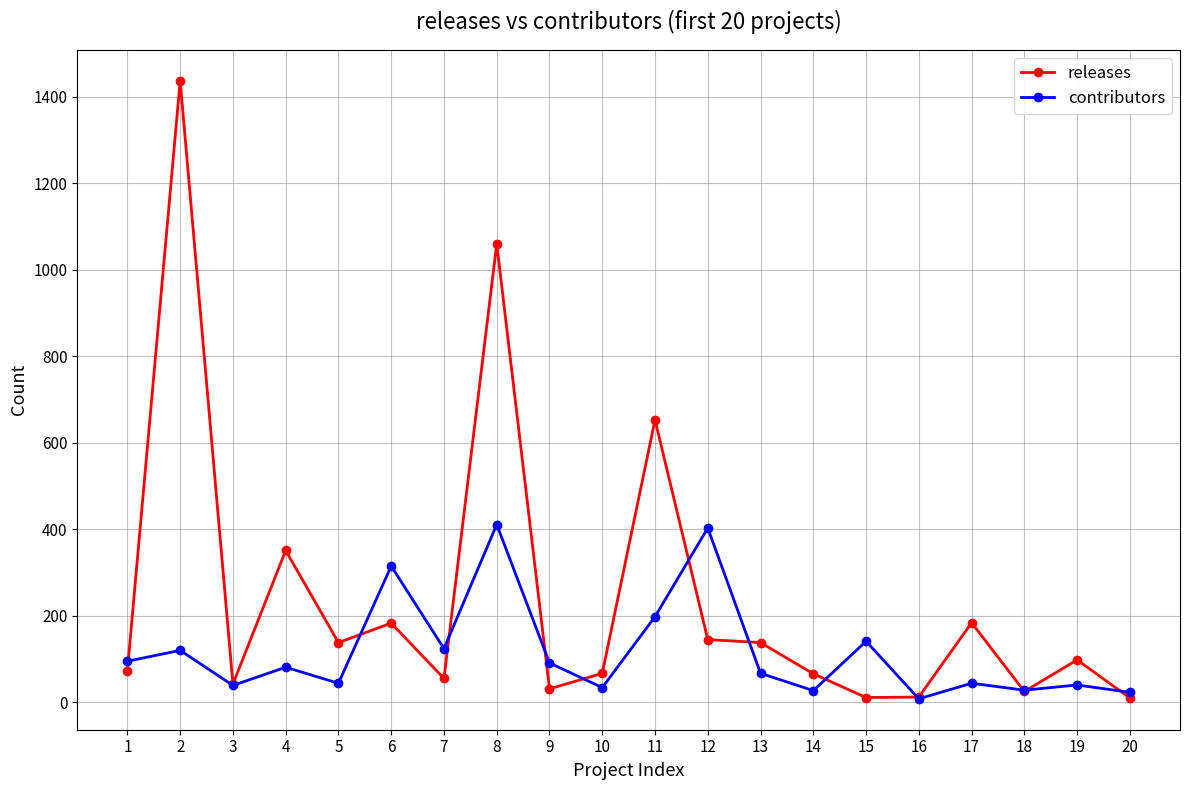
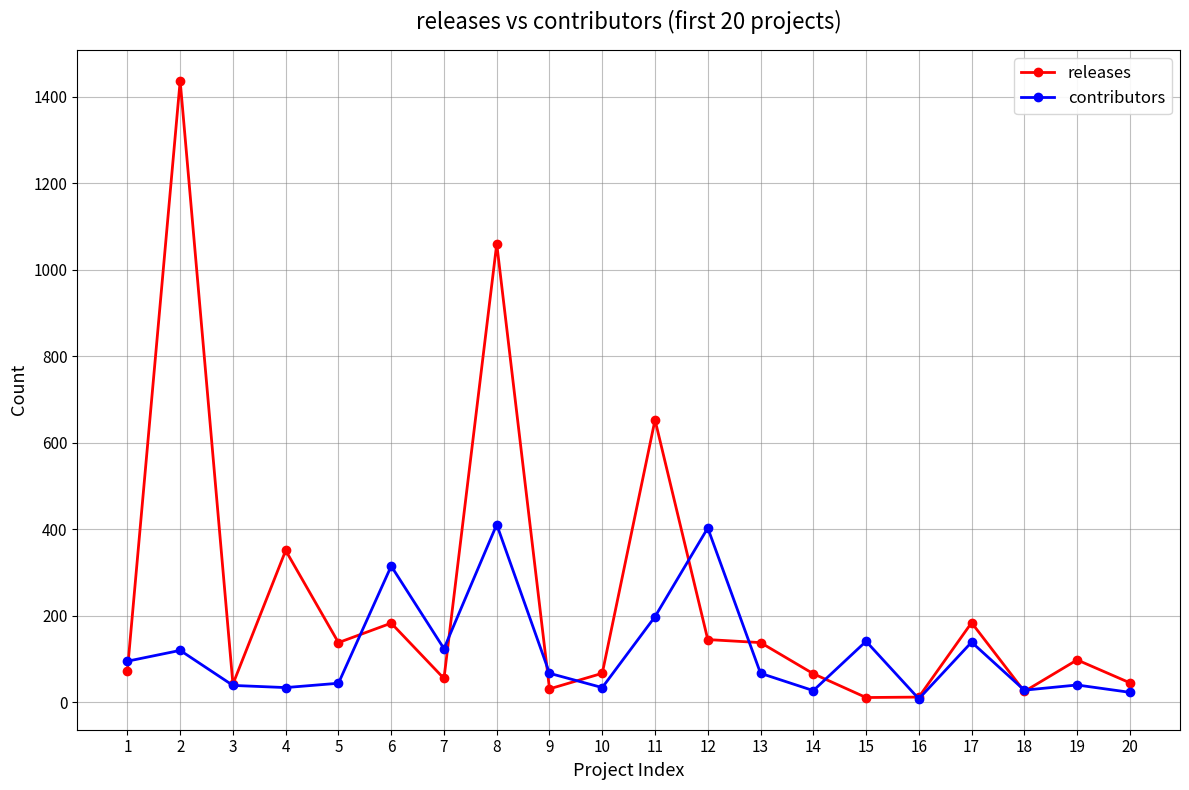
  {
    "releases": {
      "1": 70,
      "2": 1440,
      "4": 350,
      "5": 140,
      "6": 180,
      "7": 60,
      "8": 1060,
      "9": 30,
      "10": 70,
      "11": 650,
      "12": 150,
      "13": 140,
      "14": 70,
      "15": 10,
      "17": 180,
      "19": 100,
-     "20": 10
+     "20": 50
    },
    "contributors": {
      "1": 100,
      "2": 120,
-     "4": 80,
+     "4": 30,
      "5": 40,
      "6": 320,
      "7": 120,
      "8": 410,
-     "9": 90,
+     "9": 70,
      "10": 30,
      "11": 200,
      "12": 400,
      "13": 70,
      "14": 30,
      "15": 140,
-     "17": 40,
+     "17": 140,
      "19": 40,
      "20": 20
    }
  }
